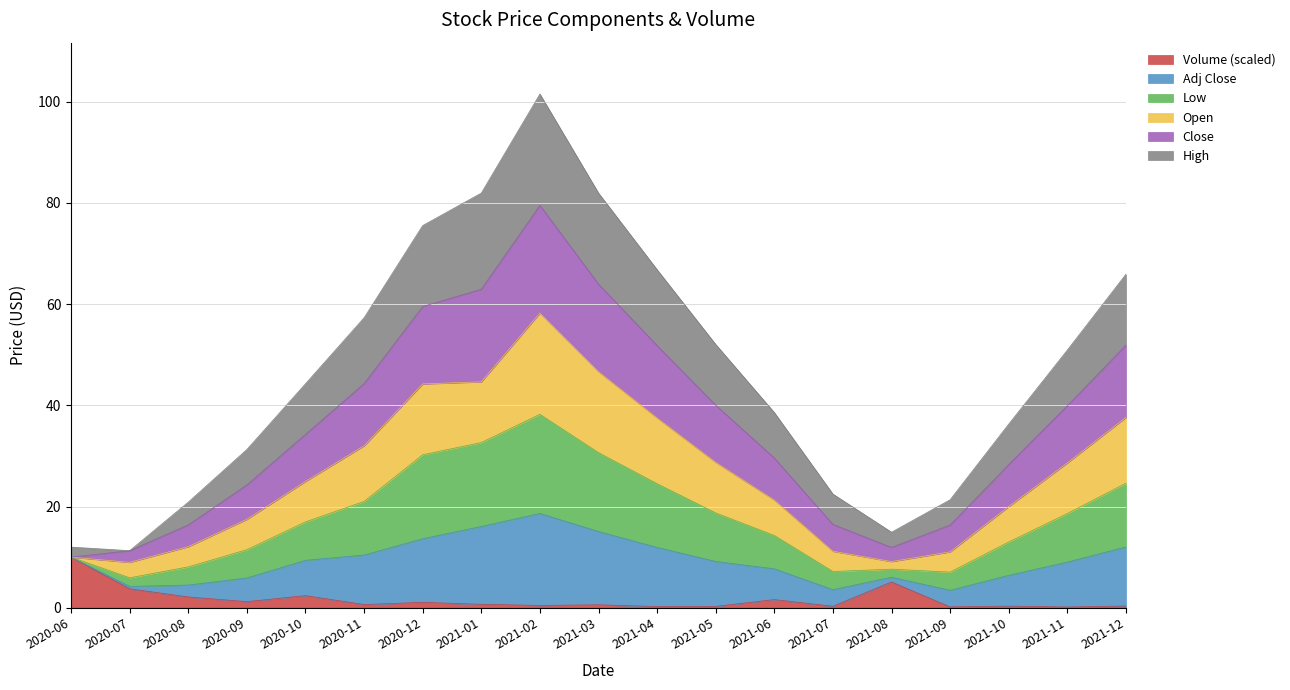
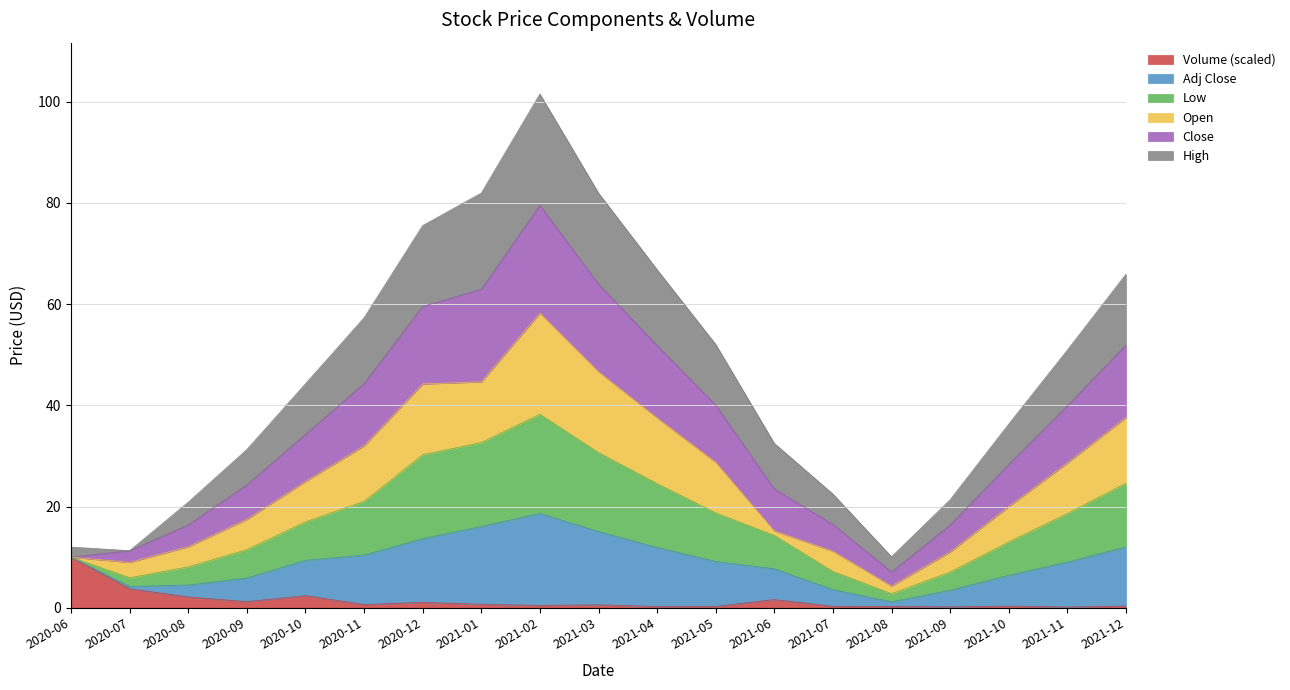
  {
    "Volume (scaled)": {
      "2020-08": 2,
      "2020-09": 1,
      "2020-10": 2,
      "2020-11": 1,
      "2020-12": 1,
      "2021-01": 1,
      "2021-02": 0,
      "2021-03": 1,
      "2021-04": 0,
      "2021-05": 0,
      "2021-06": 2,
      "2021-07": 0,
-     "2021-08": 5,
+     "2021-08": 0,
      "2021-09": 0,
      "2021-10": 0,
      "2021-11": 0,
      "2021-12": 0
    },
    "Adj Close": {
      "2020-08": 2,
      "2020-09": 5,
      "2020-10": 7,
      "2020-11": 10,
      "2020-12": 13,
      "2021-01": 15,
      "2021-02": 18,
      "2021-03": 14,
      "2021-04": 12,
      "2021-05": 9,
      "2021-06": 6,
      "2021-07": 3,
      "2021-08": 1,
      "2021-09": 3,
      "2021-10": 6,
      "2021-11": 9,
      "2021-12": 12
    },
    "Low": {
      "2020-07": 2,
      "2020-08": 4,
      "2020-09": 6,
      "2020-10": 8,
      "2020-11": 11,
      "2020-12": 17,
      "2021-01": 17,
      "2021-02": 20,
      "2021-03": 16,
      "2021-04": 13,
      "2021-05": 10,
      "2021-06": 7,
      "2021-07": 4,
      "2021-08": 2,
      "2021-09": 4,
      "2021-10": 7,
      "2021-11": 10,
      "2021-12": 13
    },
    "Open": {
      "2020-07": 3,
      "2020-08": 4,
      "2020-09": 6,
      "2020-10": 8,
      "2020-11": 11,
      "2020-12": 14,
      "2021-01": 12,
      "2021-02": 20,
      "2021-03": 16,
      "2021-04": 13,
      "2021-05": 10,
-     "2021-06": 7,
+     "2021-06": 1,
      "2021-07": 4,
      "2021-08": 2,
      "2021-09": 4,
      "2021-10": 7,
      "2021-11": 10,
      "2021-12": 13
    },
    "Close": {
      "2020-08": 4,
      "2020-09": 7,
      "2020-10": 9,
      "2020-11": 12,
      "2020-12": 15,
      "2021-01": 18,
      "2021-02": 21,
      "2021-03": 17,
      "2021-04": 14,
      "2021-05": 11,
      "2021-06": 8,
      "2021-07": 5,
      "2021-08": 3,
      "2021-09": 5,
      "2021-10": 8,
      "2021-11": 11,
      "2021-12": 14
    },
    "High": {
      "2020-06": 2,
      "2020-08": 5,
      "2020-09": 7,
      "2020-10": 10,
      "2020-11": 13,
      "2020-12": 16,
      "2021-01": 19,
      "2021-02": 22,
      "2021-03": 18,
      "2021-04": 15,
      "2021-05": 12,
      "2021-06": 9,
      "2021-07": 6,
      "2021-08": 3,
      "2021-09": 5,
      "2021-10": 8,
      "2021-11": 11,
      "2021-12": 14
    }
  }
